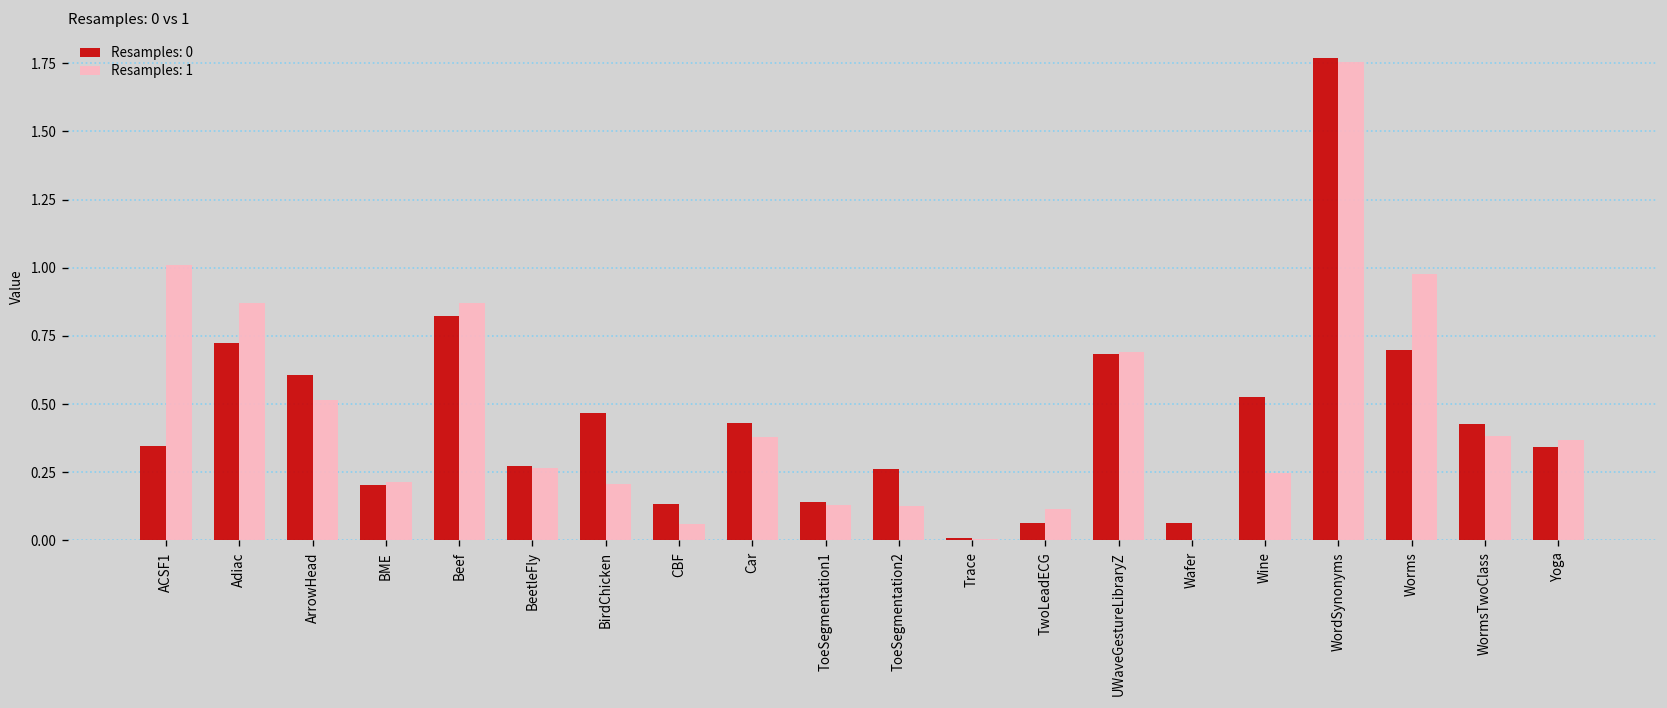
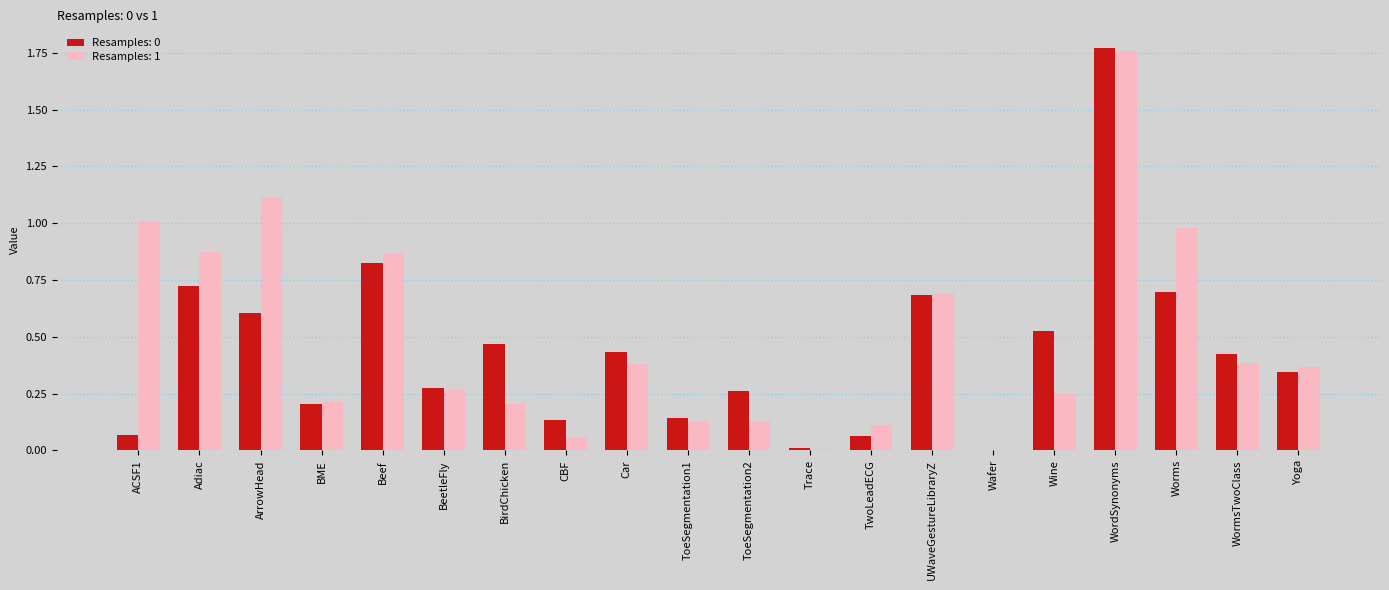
  {
    "Resamples: 0": {
-     "ACSF1": 0.35,
+     "ACSF1": 0.07,
      "Adiac": 0.72,
      "ArrowHead": 0.61,
      "BME": 0.20,
      "Beef": 0.82,
      "BeetleFly": 0.27,
      "BirdChicken": 0.47,
      "CBF": 0.14,
      "Car": 0.43,
      "ToeSegmentation1": 0.14,
      "ToeSegmentation2": 0.26,
      "TwoLeadECG": 0.06,
      "UWaveGestureLibraryZ": 0.68,
-     "Wafer": 0.07,
+     "Wafer": 0.00,
      "Wine": 0.53,
      "WordSynonyms": 1.77,
      "Worms": 0.70,
      "WormsTwoClass": 0.43,
      "Yoga": 0.34
    },
    "Resamples: 1": {
      "ACSF1": 1.01,
      "Adiac": 0.87,
-     "ArrowHead": 0.51,
+     "ArrowHead": 1.11,
      "BME": 0.22,
      "Beef": 0.87,
      "BeetleFly": 0.27,
      "BirdChicken": 0.21,
      "CBF": 0.06,
      "Car": 0.38,
      "ToeSegmentation1": 0.13,
      "ToeSegmentation2": 0.13,
      "TwoLeadECG": 0.11,
      "UWaveGestureLibraryZ": 0.69,
      "Wine": 0.25,
      "WordSynonyms": 1.76,
      "Worms": 0.98,
      "WormsTwoClass": 0.38,
      "Yoga": 0.37
    }
  }
